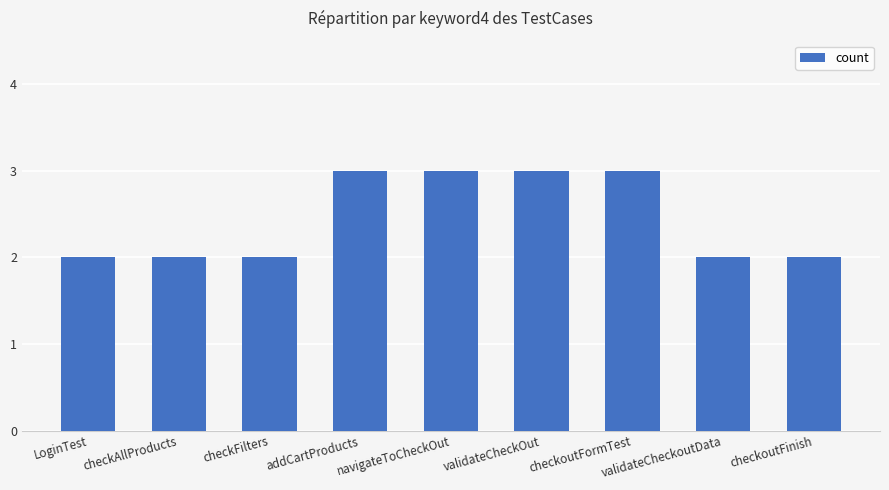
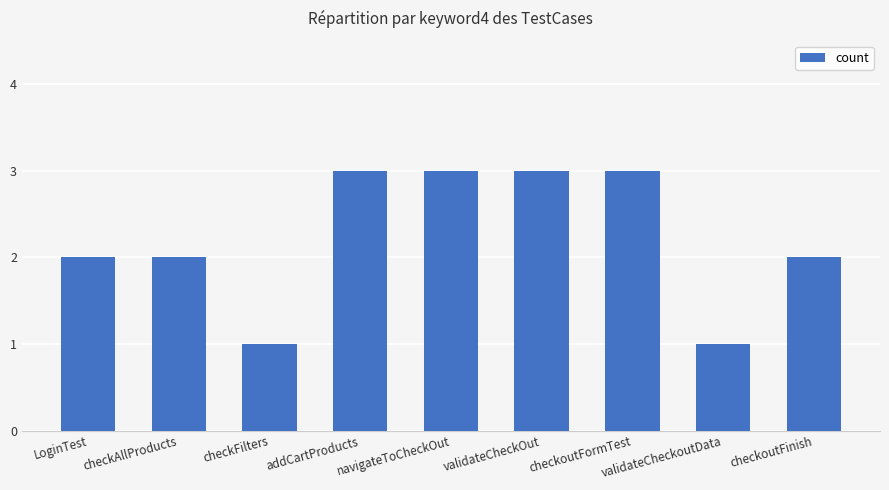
  {
    "LoginTest": 2,
    "checkAllProducts": 2,
-   "checkFilters": 2,
+   "checkFilters": 1,
    "addCartProducts": 3,
    "navigateToCheckOut": 3,
    "validateCheckOut": 3,
    "checkoutFormTest": 3,
-   "validateCheckoutData": 2,
+   "validateCheckoutData": 1,
    "checkoutFinish": 2
  }
